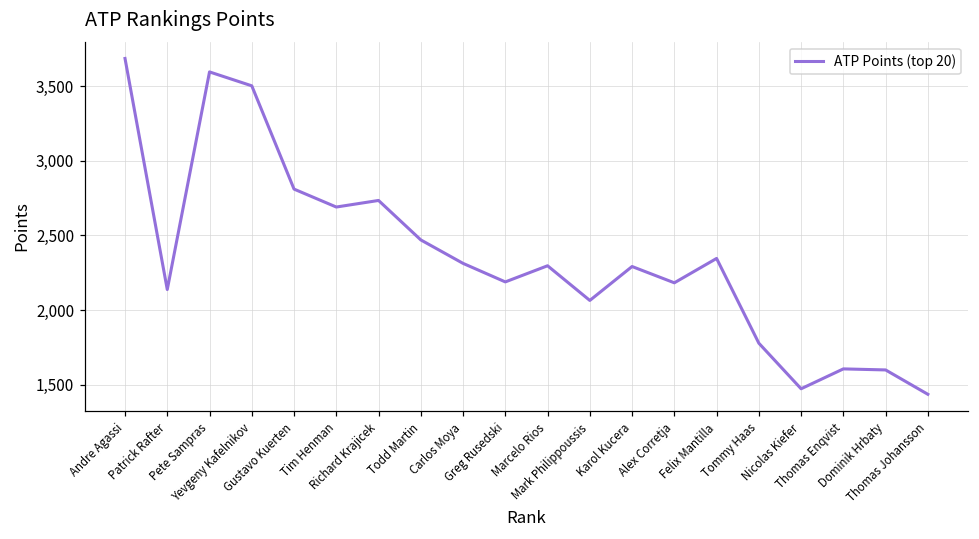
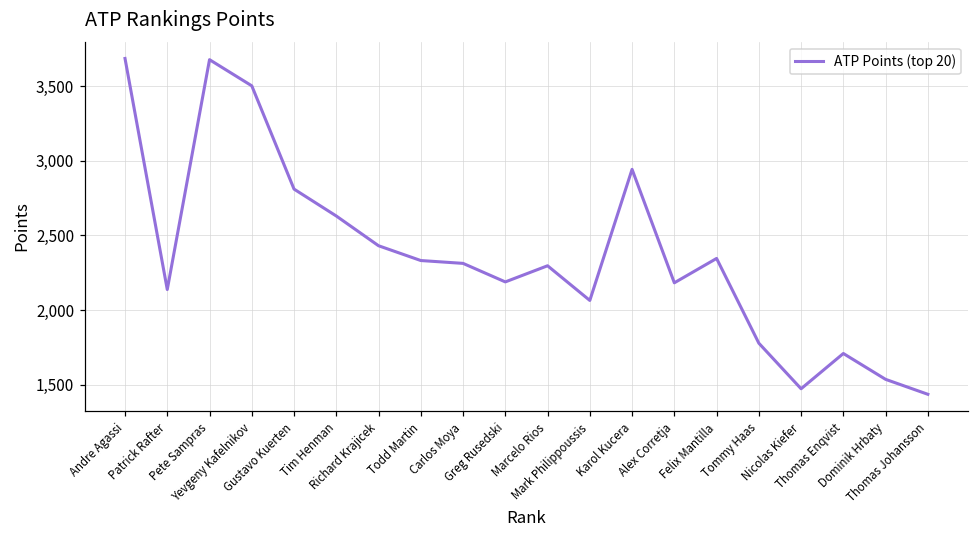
  {
    "Andre Agassi": "3,680",
    "Patrick Rafter": "2,140",
-   "Pete Sampras": "3,590",
+   "Pete Sampras": "3,680",
    "Yevgeny Kafelnikov": "3,500",
    "Gustavo Kuerten": "2,810",
-   "Tim Henman": "2,690",
-   "Richard Krajicek": "2,730",
-   "Todd Martin": "2,470",
+   "Tim Henman": "2,630",
+   "Richard Krajicek": "2,430",
+   "Todd Martin": "2,330",
    "Carlos Moya": "2,310",
    "Greg Rusedski": "2,190",
    "Marcelo Rios": "2,300",
    "Mark Philippoussis": "2,070",
-   "Karol Kucera": "2,290",
+   "Karol Kucera": "2,940",
    "Alex Corretja": "2,180",
    "Felix Mantilla": "2,350",
    "Tommy Haas": "1,780",
    "Nicolas Kiefer": "1,470",
-   "Thomas Enqvist": "1,610",
-   "Dominik Hrbaty": "1,600",
+   "Thomas Enqvist": "1,710",
+   "Dominik Hrbaty": "1,540",
    "Thomas Johansson": "1,440"
  }
